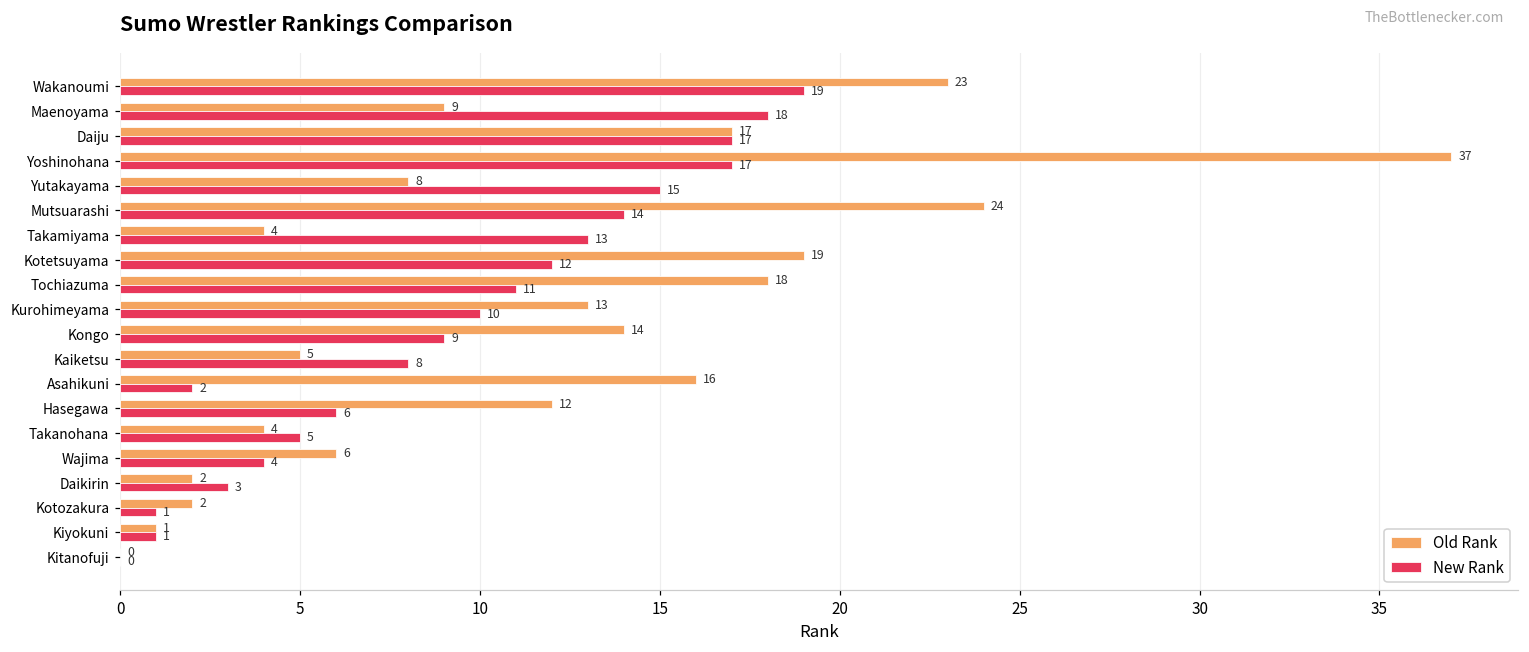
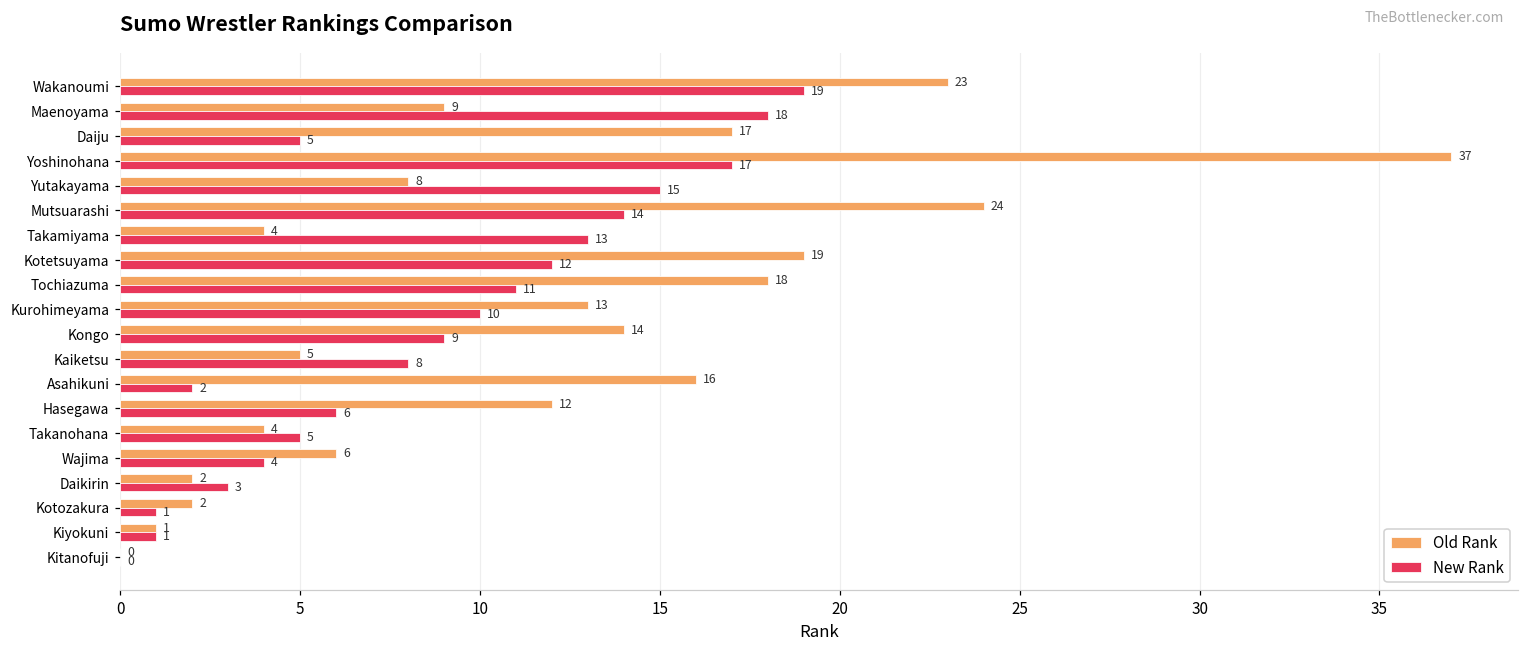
  {
    "Old Rank": {
      "Wakanoumi": 23,
      "Maenoyama": 9,
      "Daiju": 17,
      "Yoshinohana": 37,
      "Yutakayama": 8,
      "Mutsuarashi": 24,
      "Takamiyama": 4,
      "Kotetsuyama": 19,
      "Tochiazuma": 18,
      "Kurohimeyama": 13,
      "Kongo": 14,
      "Kaiketsu": 5,
      "Asahikuni": 16,
      "Hasegawa": 12,
      "Takanohana": 4,
      "Wajima": 6,
      "Daikirin": 2,
      "Kotozakura": 2
    },
    "New Rank": {
      "Wakanoumi": 19,
      "Maenoyama": 18,
-     "Daiju": 17,
+     "Daiju": 5,
      "Yoshinohana": 17,
      "Yutakayama": 15,
      "Mutsuarashi": 14,
      "Takamiyama": 13,
      "Kotetsuyama": 12,
      "Tochiazuma": 11,
      "Kurohimeyama": 10,
      "Kongo": 9,
      "Kaiketsu": 8,
      "Asahikuni": 2,
      "Hasegawa": 6,
      "Takanohana": 5,
      "Wajima": 4,
      "Daikirin": 3,
      "Kotozakura": 1
    }
  }
